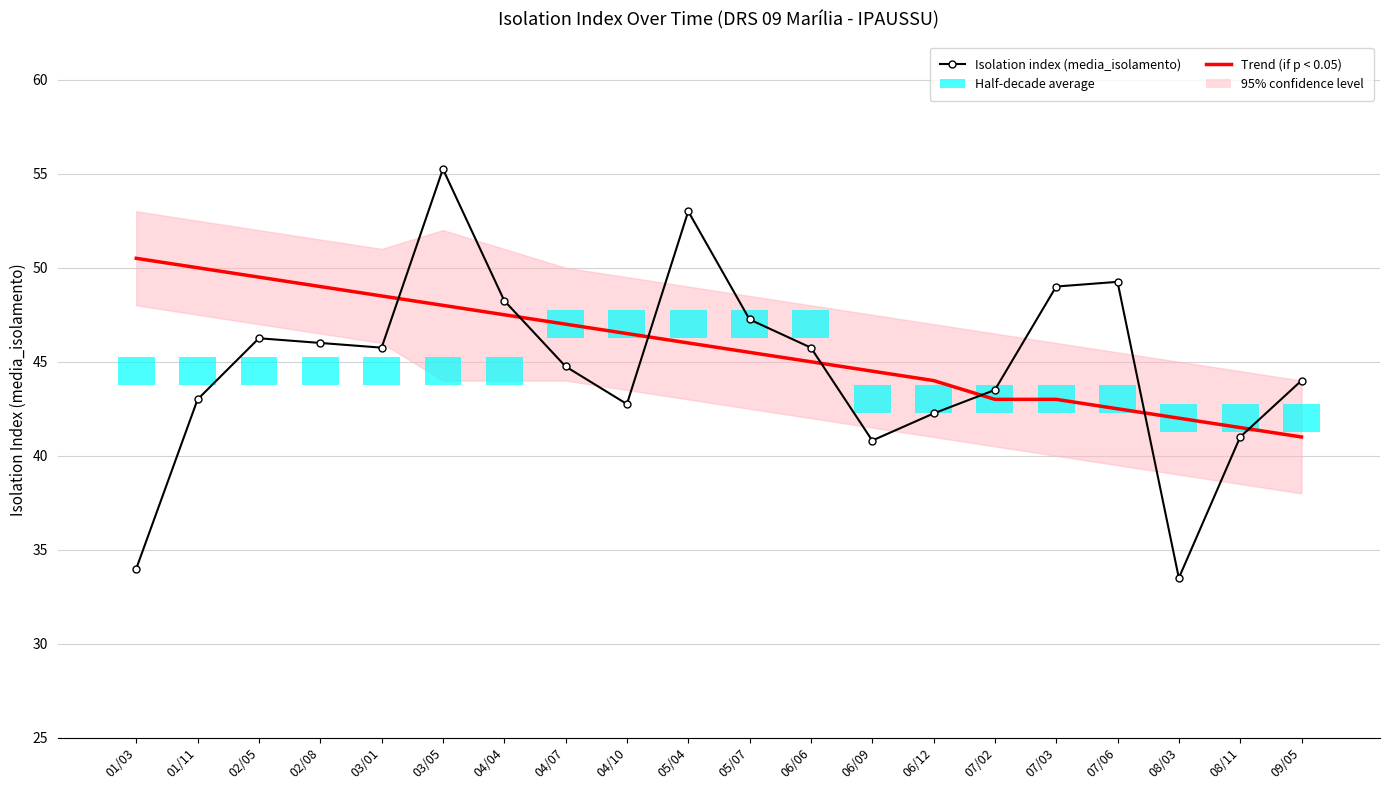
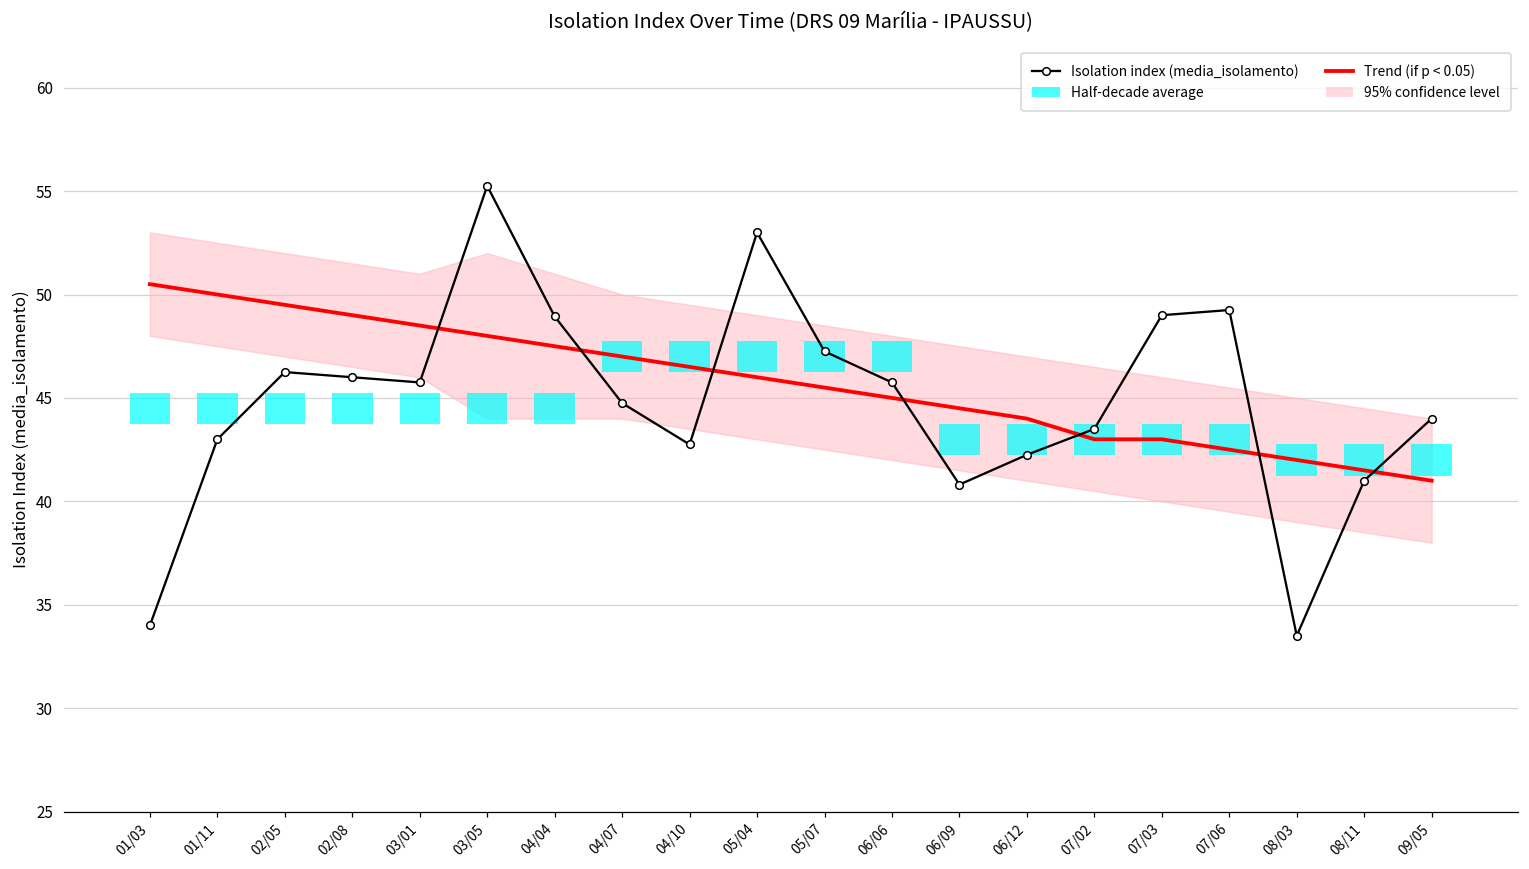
  {
    "Isolation index (media_isolamento)": {
      "01/03": 34.0,
      "01/11": 43.0,
      "02/05": 46.3,
      "02/08": 46.0,
      "03/01": 45.8,
      "03/05": 55.3,
-     "04/04": 48.3,
+     "04/04": 48.9,
      "04/07": 44.8,
      "04/10": 42.8,
      "05/04": 53.0,
      "05/07": 47.3,
      "06/06": 45.8,
      "06/09": 40.8,
      "06/12": 42.3,
      "07/02": 43.5,
      "07/03": 49.0,
      "07/06": 49.3,
      "08/03": 33.5,
      "08/11": 41.0
    },
    "Trend (if p < 0.05)": {
      "01/03": 50.5,
      "01/11": 50.0,
      "02/05": 49.5,
      "02/08": 49.0,
      "03/01": 48.5,
      "03/05": 48.0,
      "04/04": 47.5,
      "04/07": 47.0,
      "04/10": 46.5,
      "05/04": 46.0,
      "05/07": 45.5,
      "06/06": 45.0,
      "06/09": 44.5,
      "06/12": 44.0,
      "07/02": 43.0,
      "07/03": 43.0,
      "07/06": 42.5,
      "08/03": 42.0,
      "08/11": 41.5,
      "09/05": 41.0
    }
  }
